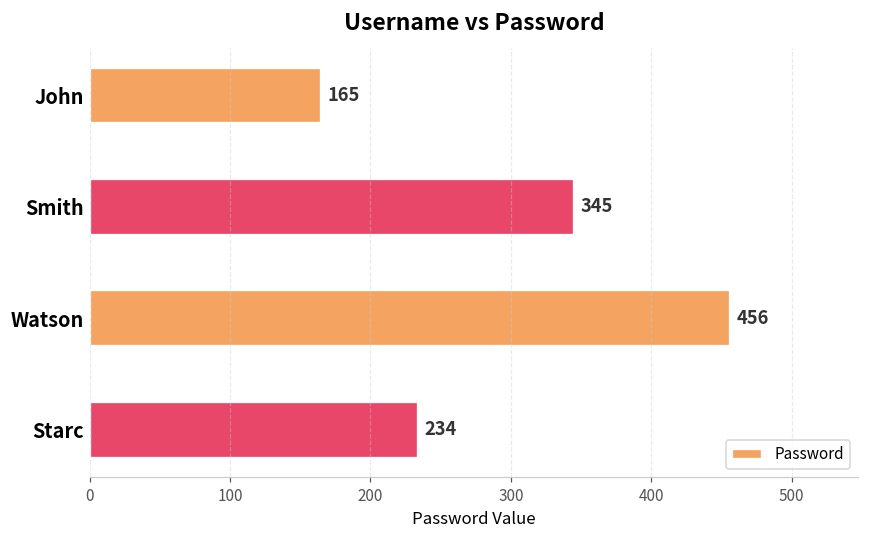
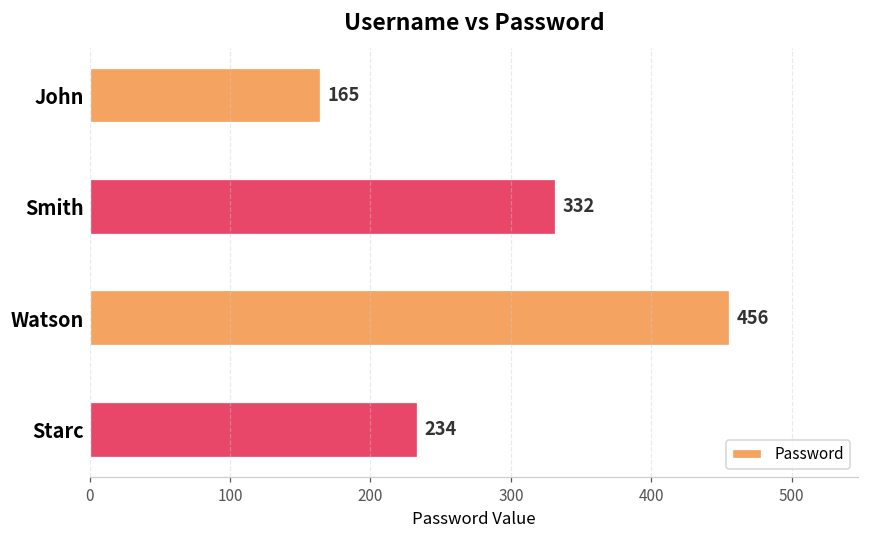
  {
    "John": 165,
-   "Smith": 345,
+   "Smith": 332,
    "Watson": 456,
    "Starc": 234
  }
